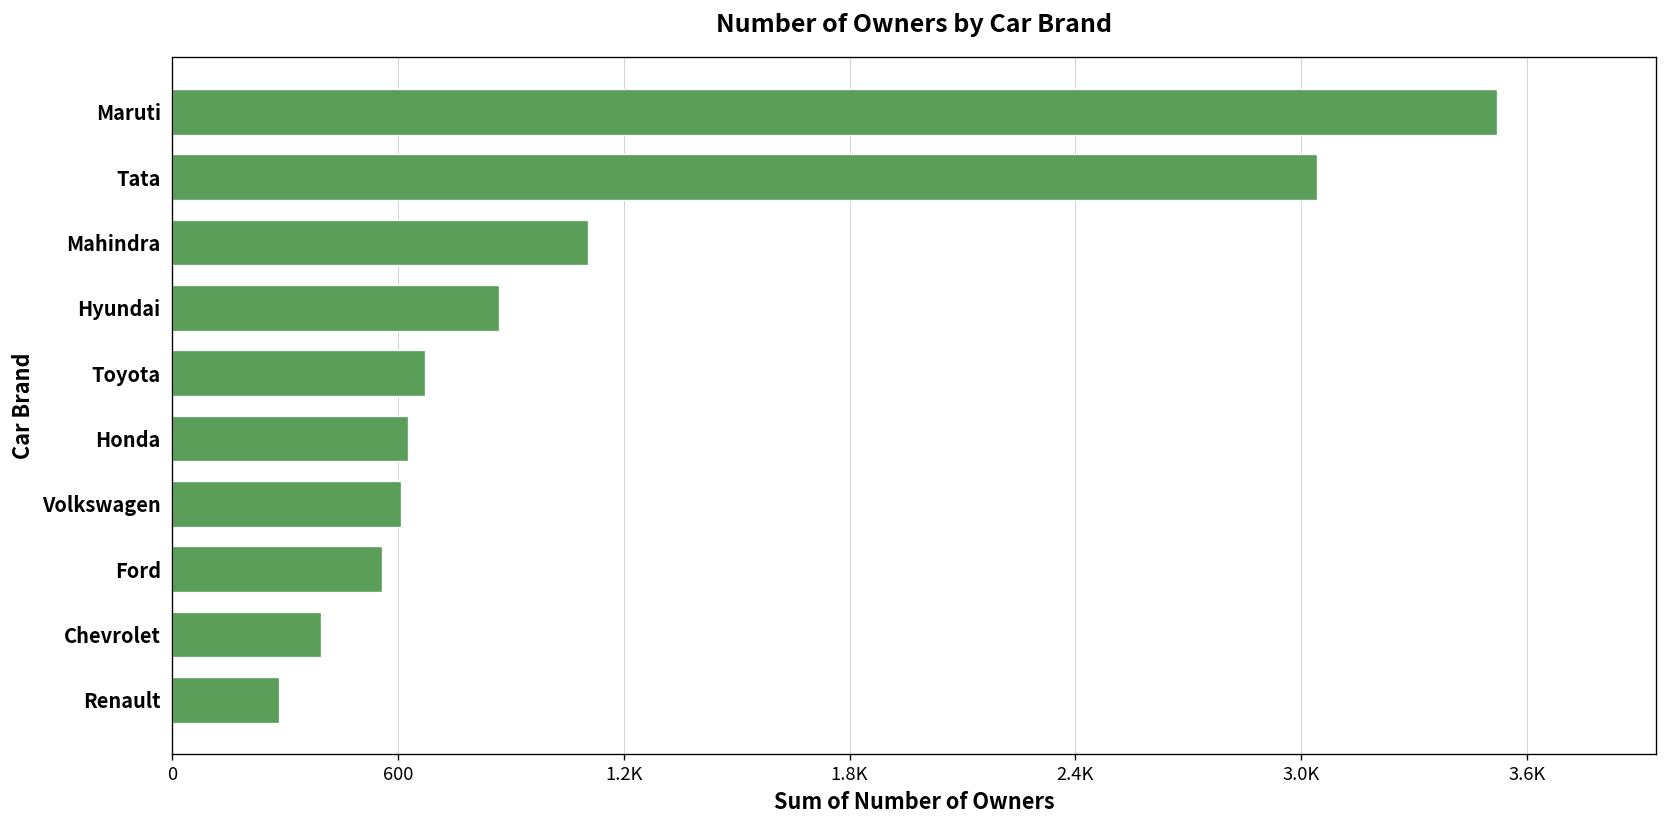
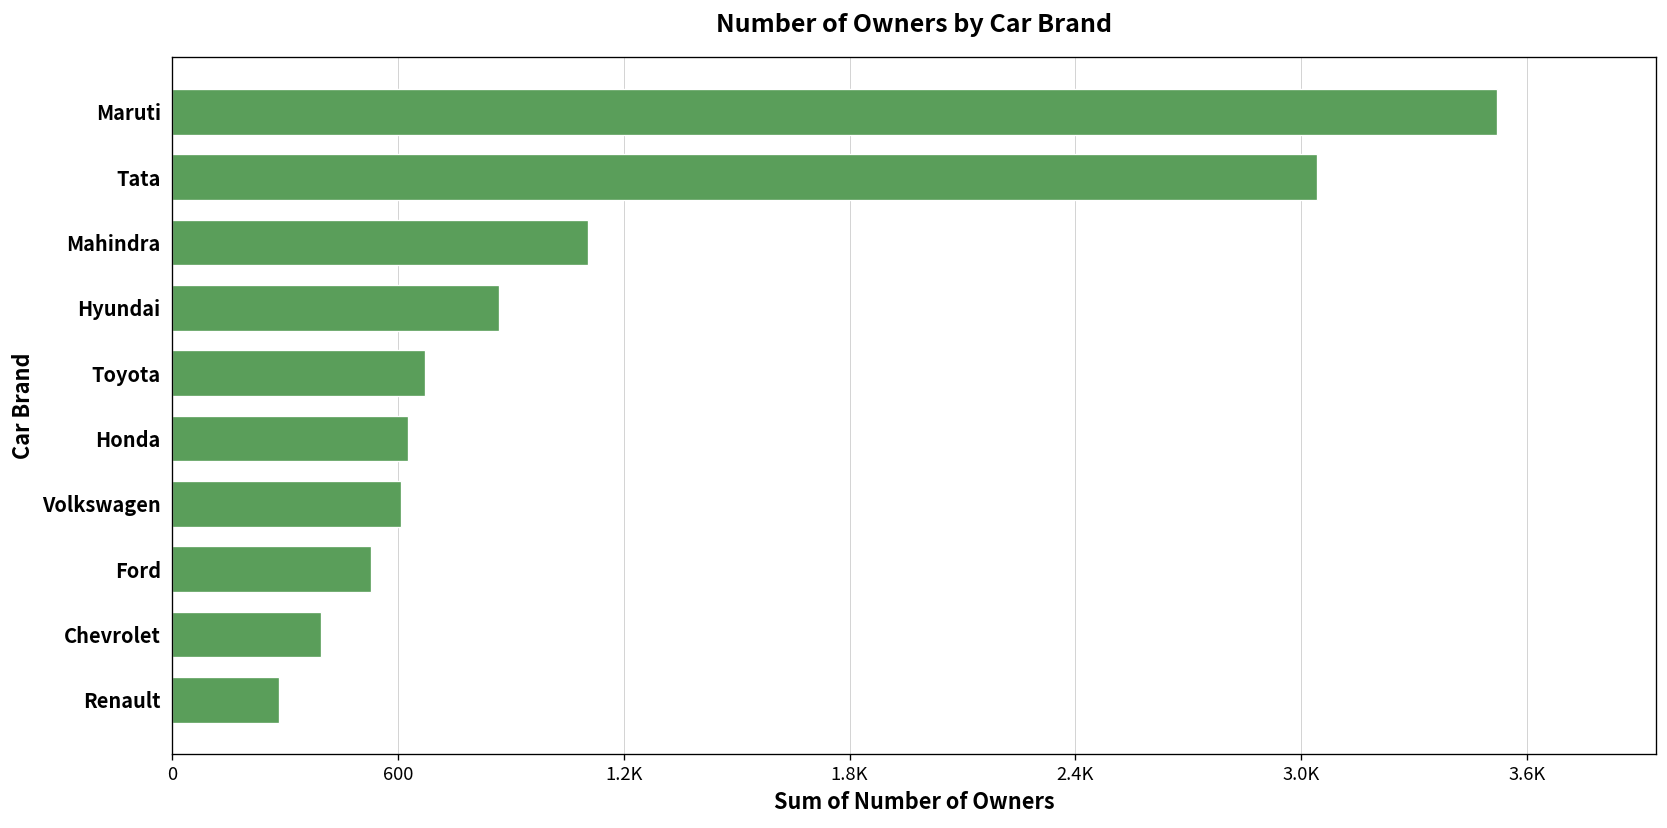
  {
    "Maruti": 3520,
    "Tata": 3040,
    "Mahindra": 1110,
    "Hyundai": 870,
    "Toyota": 670,
    "Honda": 630,
    "Volkswagen": 610,
-   "Ford": 560,
+   "Ford": 530,
    "Chevrolet": 390,
    "Renault": 280
  }
